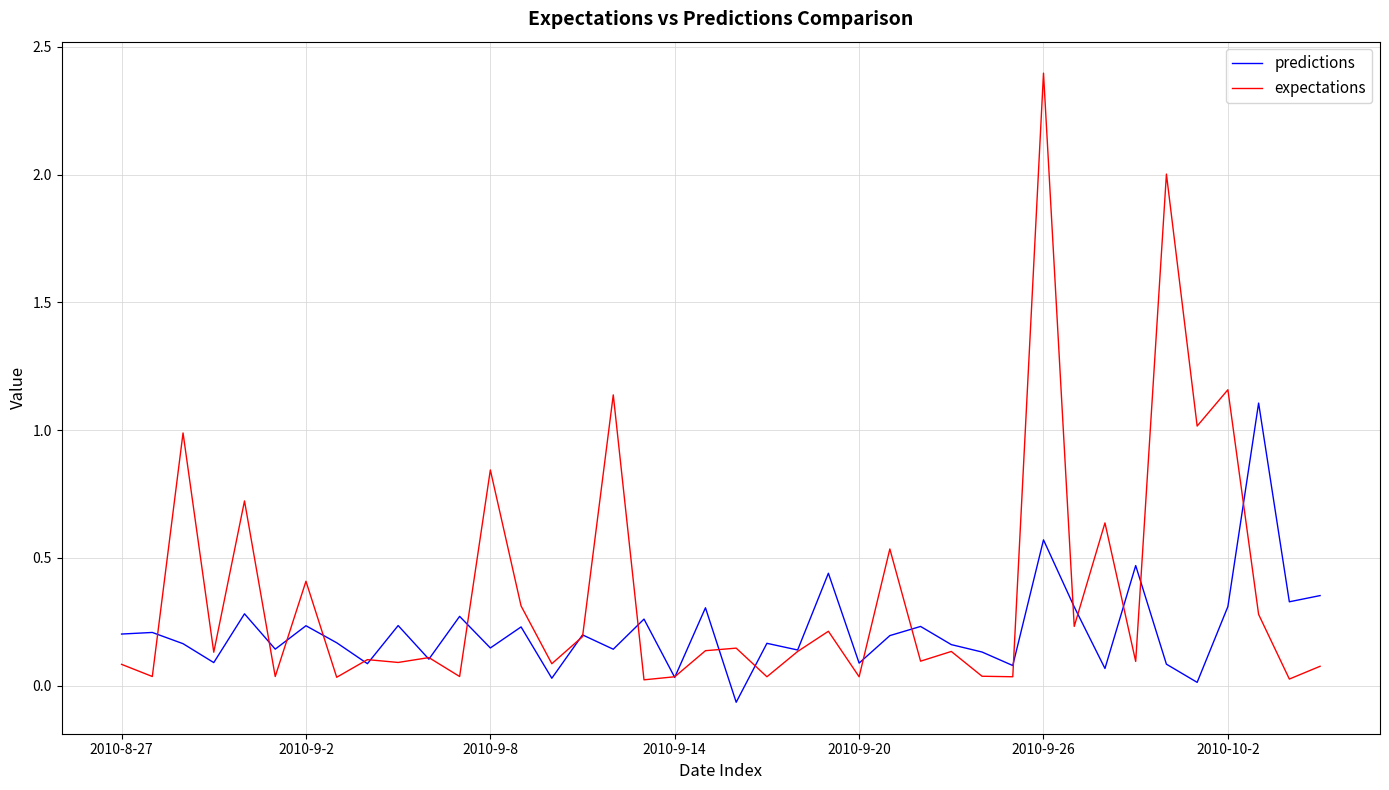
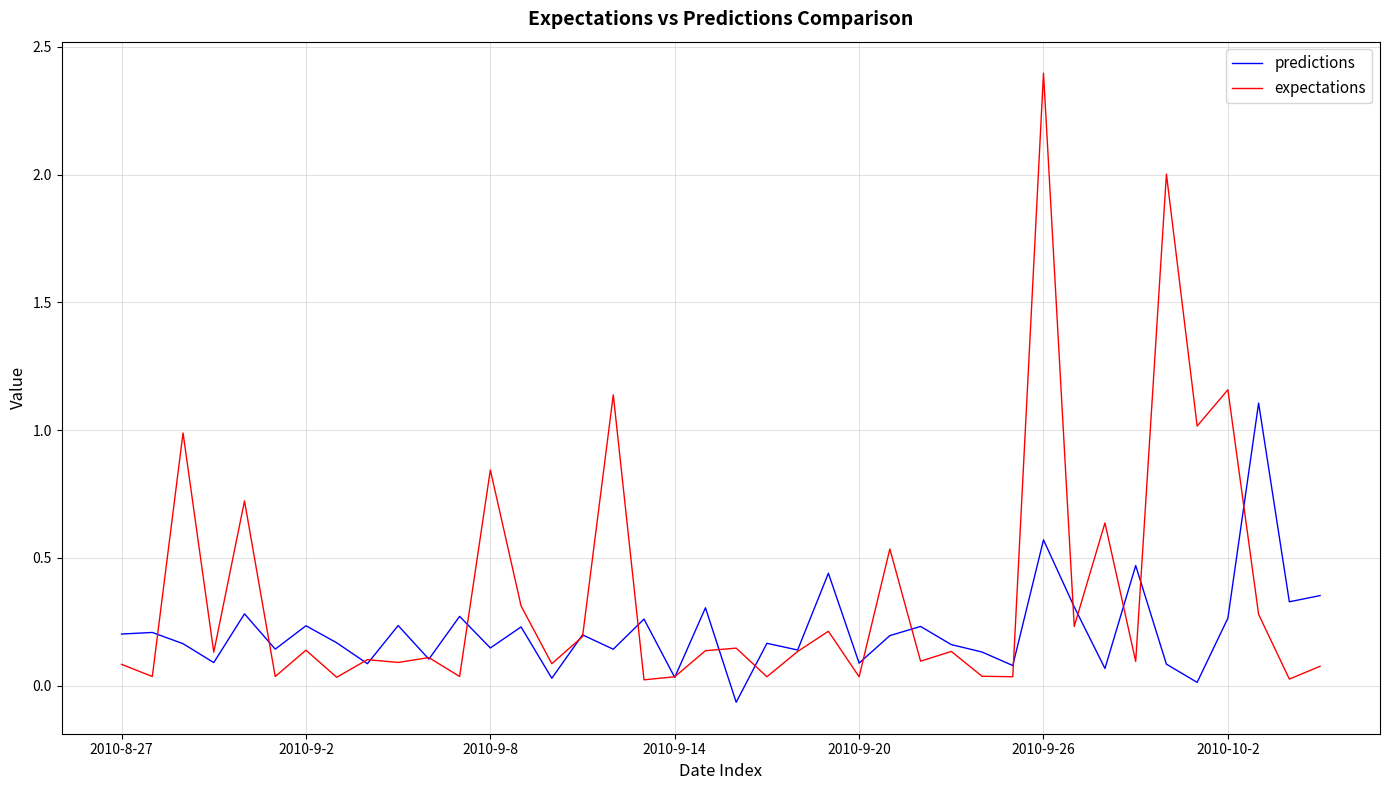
  {
    "predictions": {
      "2010-8-27": 0.20,
      "2010-9-2": 0.23,
      "2010-9-8": 0.15,
      "2010-9-20": 0.09,
      "2010-9-26": 0.57,
-     "2010-10-2": 0.31
+     "2010-10-2": 0.26
    },
    "expectations": {
      "2010-8-27": 0.08,
-     "2010-9-2": 0.41,
+     "2010-9-2": 0.14,
      "2010-9-8": 0.84,
      "2010-9-20": 0.03,
      "2010-9-26": 2.40,
      "2010-10-2": 1.16
    }
  }
